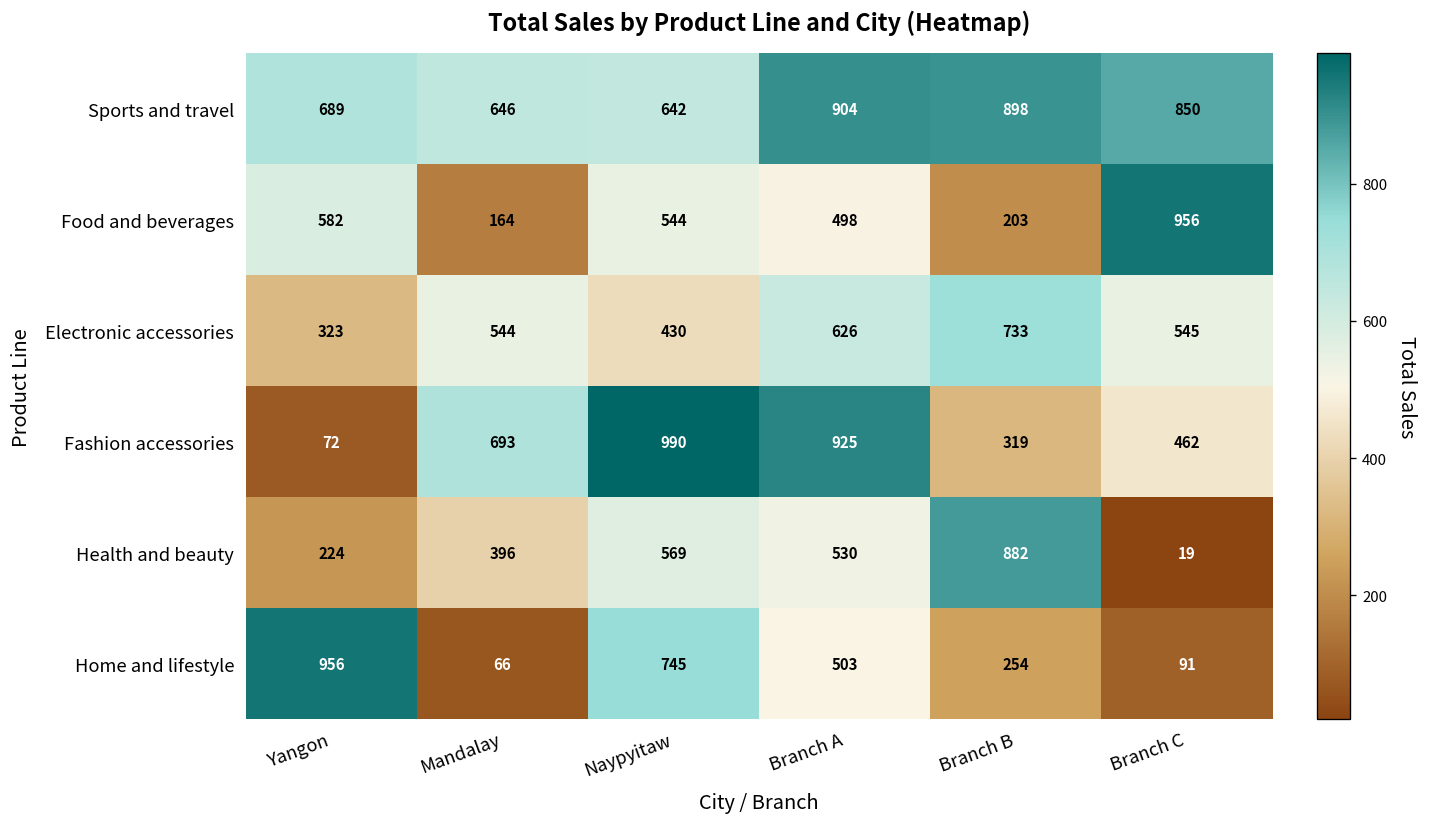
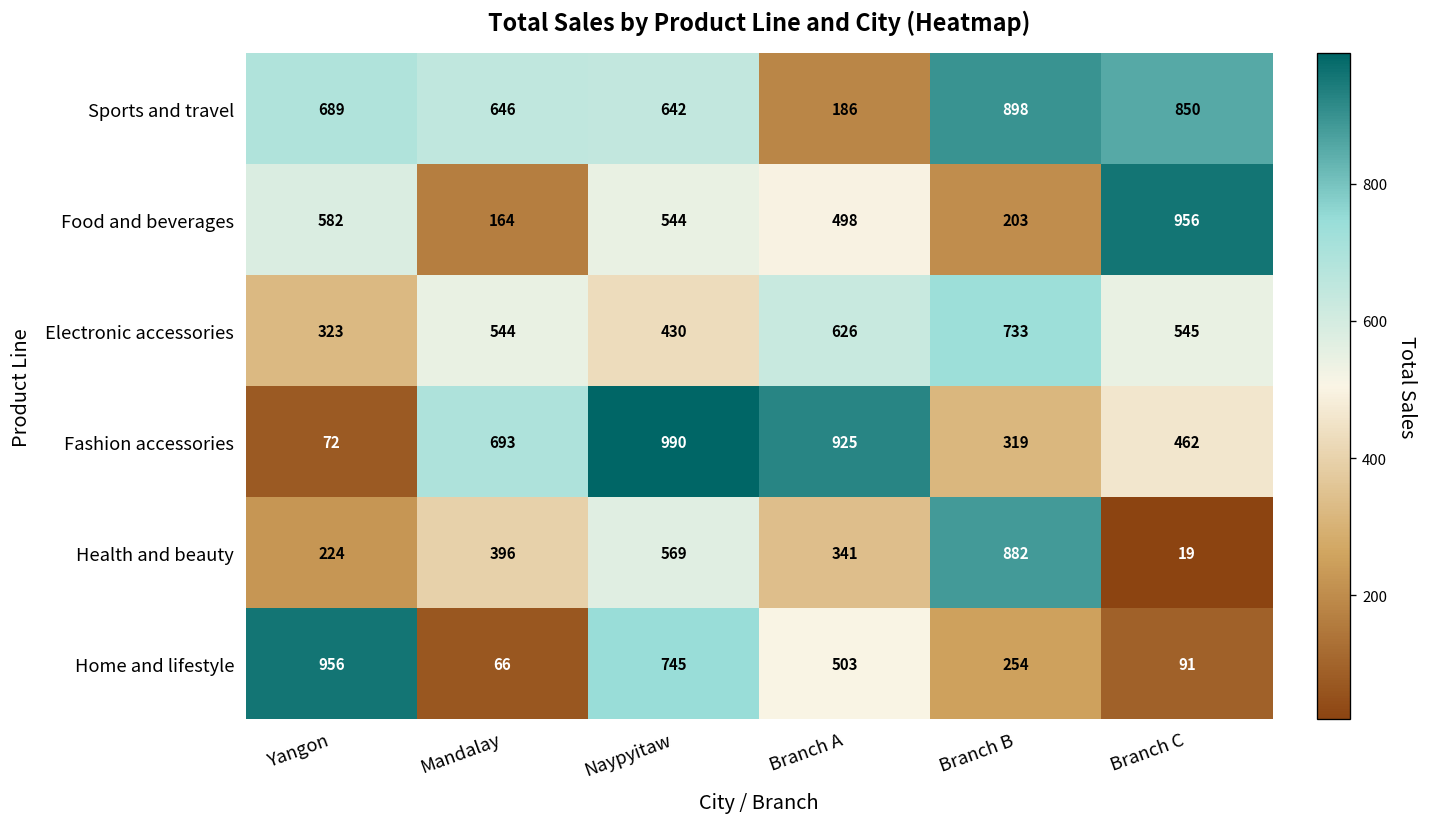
  {
    "Sports and travel": {
      "Yangon": 689,
      "Mandalay": 646,
      "Naypyitaw": 642,
-     "Branch A": 904,
+     "Branch A": 186,
      "Branch B": 898,
      "Branch C": 850
    },
    "Food and beverages": {
      "Yangon": 582,
      "Mandalay": 164,
      "Naypyitaw": 544,
      "Branch A": 498,
      "Branch B": 203,
      "Branch C": 956
    },
    "Electronic accessories": {
      "Yangon": 323,
      "Mandalay": 544,
      "Naypyitaw": 430,
      "Branch A": 626,
      "Branch B": 733,
      "Branch C": 545
    },
    "Fashion accessories": {
      "Yangon": 72,
      "Mandalay": 693,
      "Naypyitaw": 990,
      "Branch A": 925,
      "Branch B": 319,
      "Branch C": 462
    },
    "Health and beauty": {
      "Yangon": 224,
      "Mandalay": 396,
      "Naypyitaw": 569,
-     "Branch A": 530,
+     "Branch A": 341,
      "Branch B": 882,
      "Branch C": 19
    },
    "Home and lifestyle": {
      "Yangon": 956,
      "Mandalay": 66,
      "Naypyitaw": 745,
      "Branch A": 503,
      "Branch B": 254,
      "Branch C": 91
    }
  }
